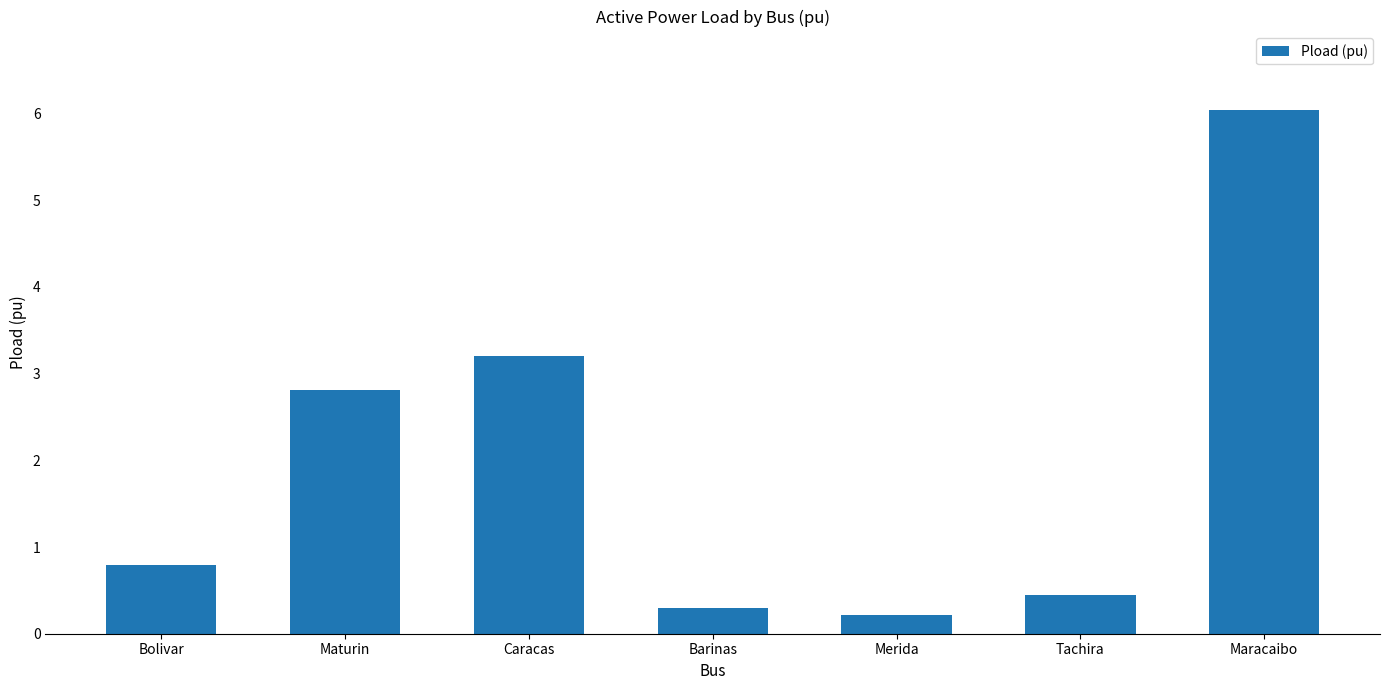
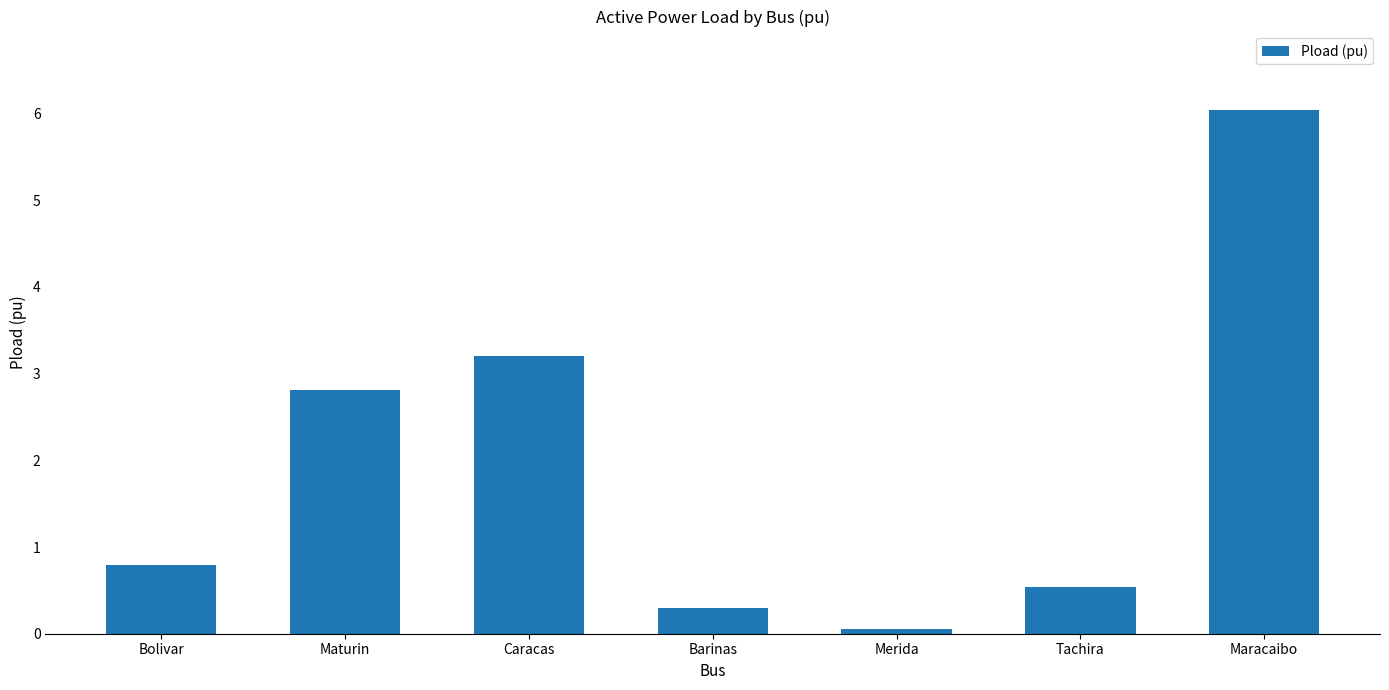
  {
    "Bolivar": 0.8,
    "Maturin": 2.8,
    "Caracas": 3.2,
    "Barinas": 0.3,
-   "Merida": 0.2,
-   "Tachira": 0.4,
+   "Merida": 0.1,
+   "Tachira": 0.5,
    "Maracaibo": 6.0
  }
